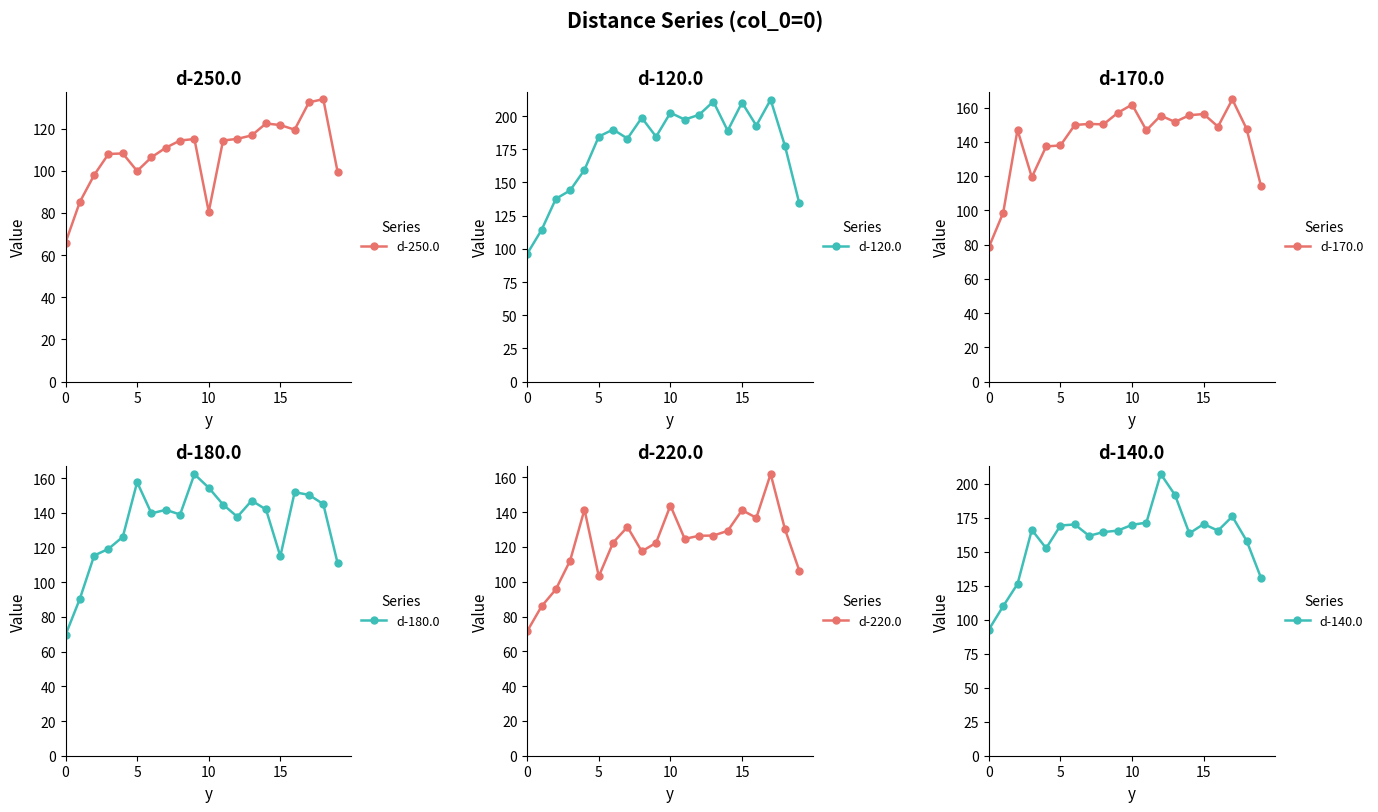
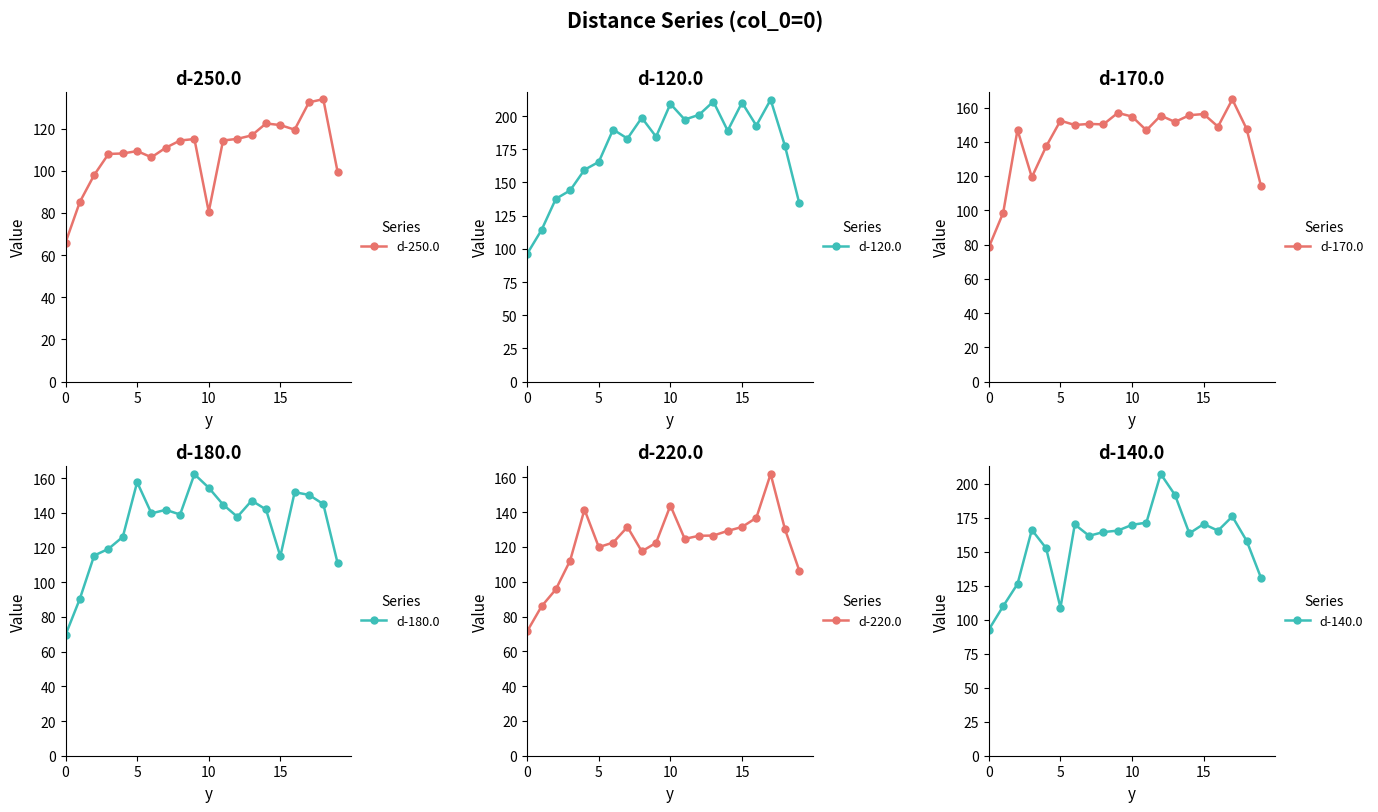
  {
    "d-250.0": {
      "0": 66,
-     "5": 100,
+     "5": 109,
      "10": 81,
      "15": 122
    },
    "d-120.0": {
      "0": 96,
-     "5": 185,
-     "10": 203,
+     "5": 166,
+     "10": 209,
      "15": 210
    },
    "d-170.0": {
      "0": 78,
-     "5": 138,
-     "10": 162,
+     "5": 152,
+     "10": 155,
      "15": 156
    },
    "d-180.0": {
      "0": 70,
      "5": 158,
      "10": 154,
      "15": 115
    },
    "d-220.0": {
      "0": 72,
-     "5": 103,
+     "5": 120,
      "10": 144,
-     "15": 141
+     "15": 131
    },
    "d-140.0": {
      "0": 93,
-     "5": 169,
+     "5": 109,
      "10": 170,
      "15": 170
    }
  }
